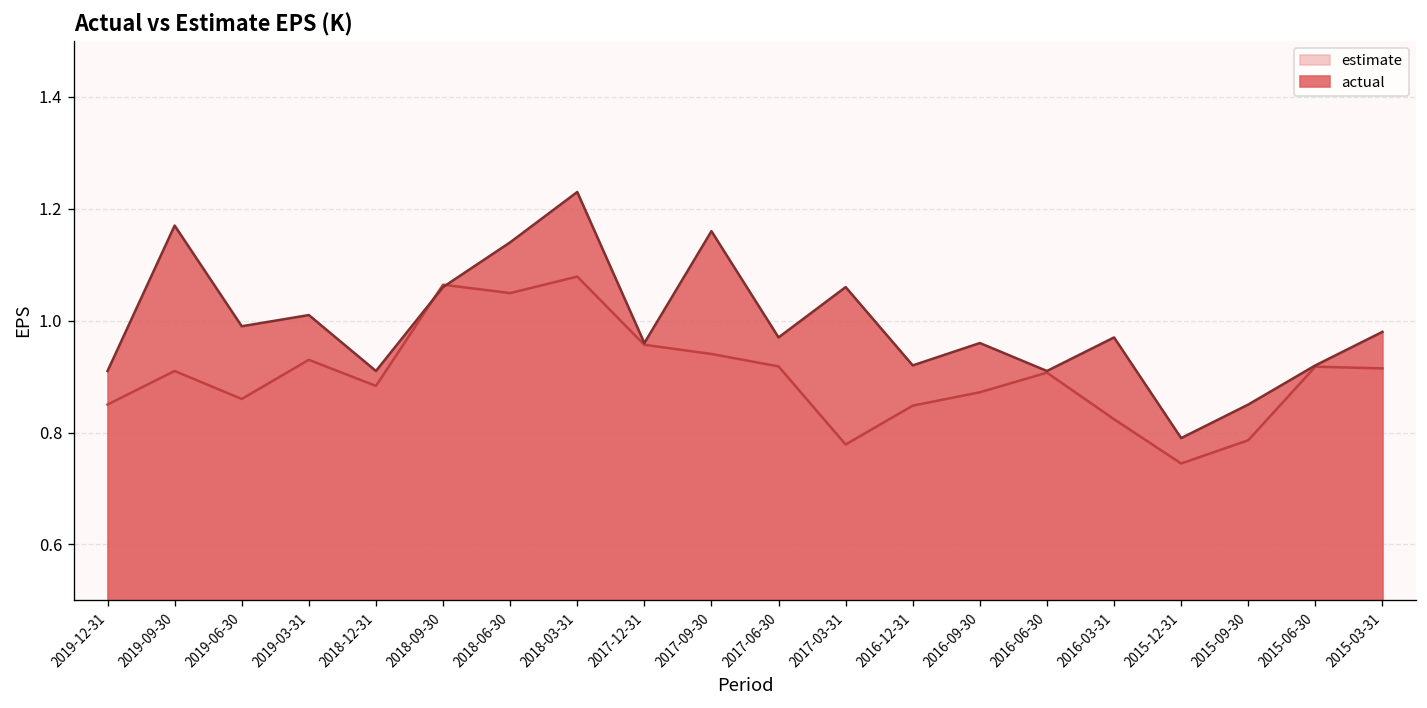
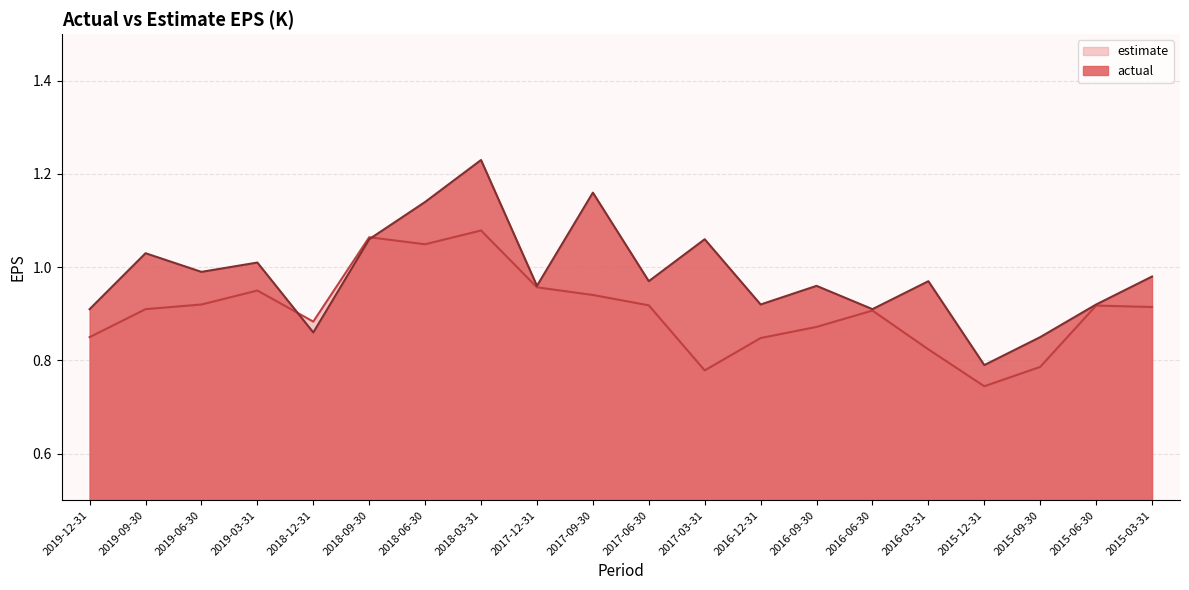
  {
    "estimate": {
      "2019-12-31": 0.85,
      "2019-09-30": 0.91,
-     "2019-06-30": 0.86,
-     "2019-03-31": 0.93,
+     "2019-06-30": 0.92,
+     "2019-03-31": 0.95,
      "2018-12-31": 0.88,
      "2018-06-30": 1.05,
      "2018-03-31": 1.08,
      "2017-09-30": 0.94,
      "2017-06-30": 0.92,
      "2017-03-31": 0.78,
      "2016-12-31": 0.85,
      "2016-09-30": 0.87,
      "2016-03-31": 0.82,
      "2015-12-31": 0.74,
      "2015-09-30": 0.79,
      "2015-03-31": 0.91
    },
    "actual": {
      "2019-12-31": 0.91,
-     "2019-09-30": 1.17,
+     "2019-09-30": 1.03,
      "2019-06-30": 0.99,
      "2019-03-31": 1.01,
-     "2018-12-31": 0.91,
+     "2018-12-31": 0.86,
      "2018-06-30": 1.14,
      "2018-03-31": 1.23,
      "2017-09-30": 1.16,
      "2017-06-30": 0.97,
      "2017-03-31": 1.06,
      "2016-12-31": 0.92,
      "2016-09-30": 0.96,
      "2016-03-31": 0.97,
      "2015-12-31": 0.79,
      "2015-09-30": 0.85,
      "2015-03-31": 0.98
    }
  }
